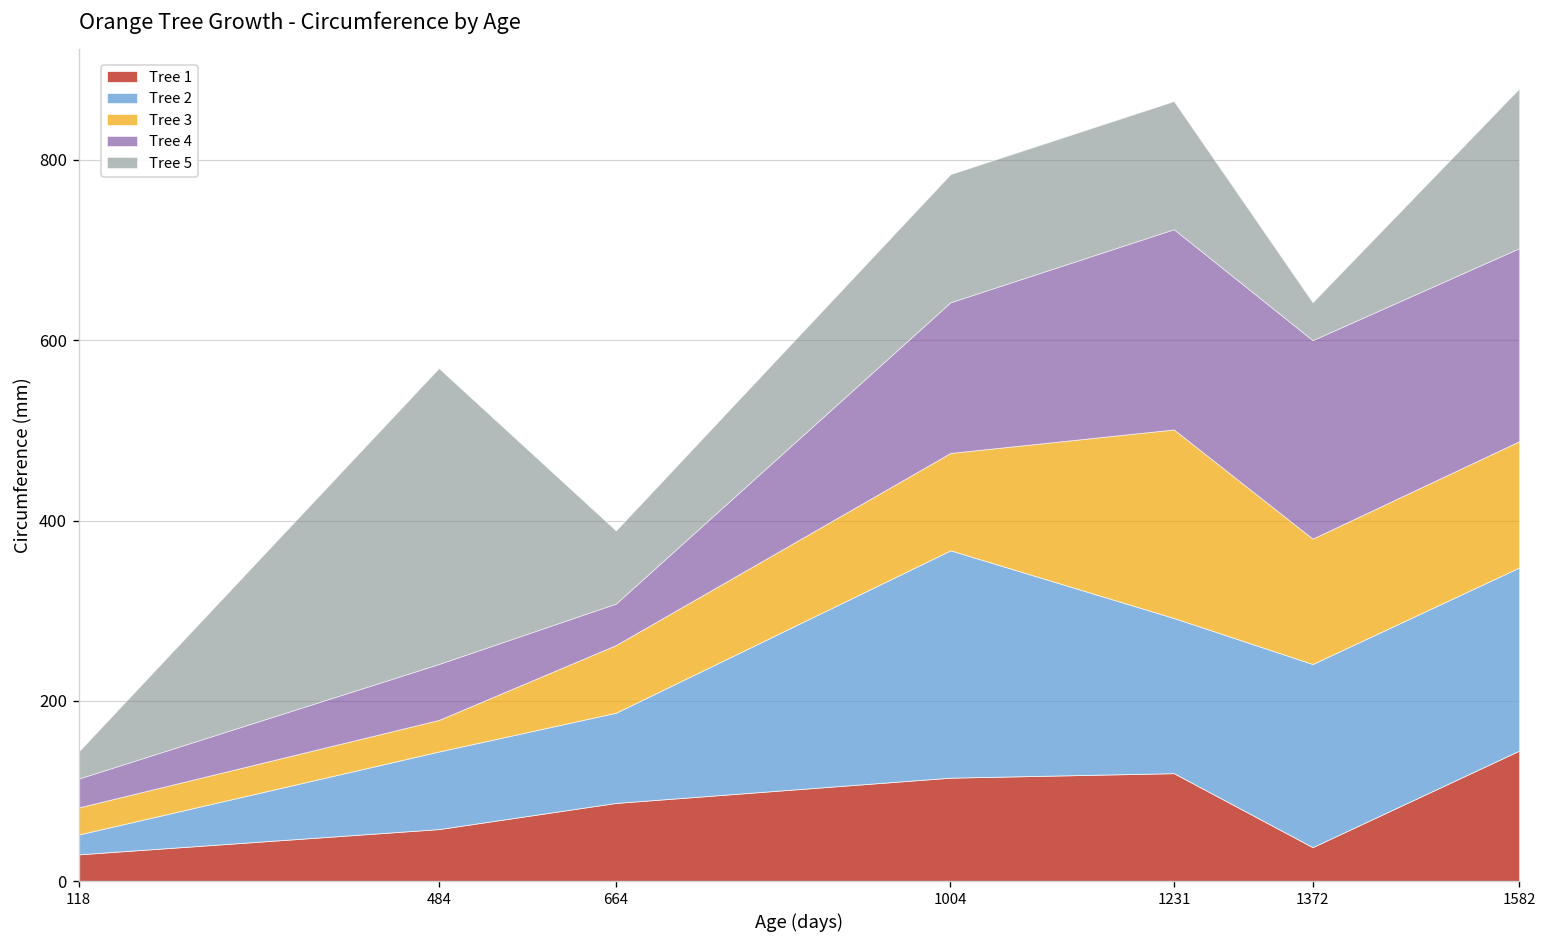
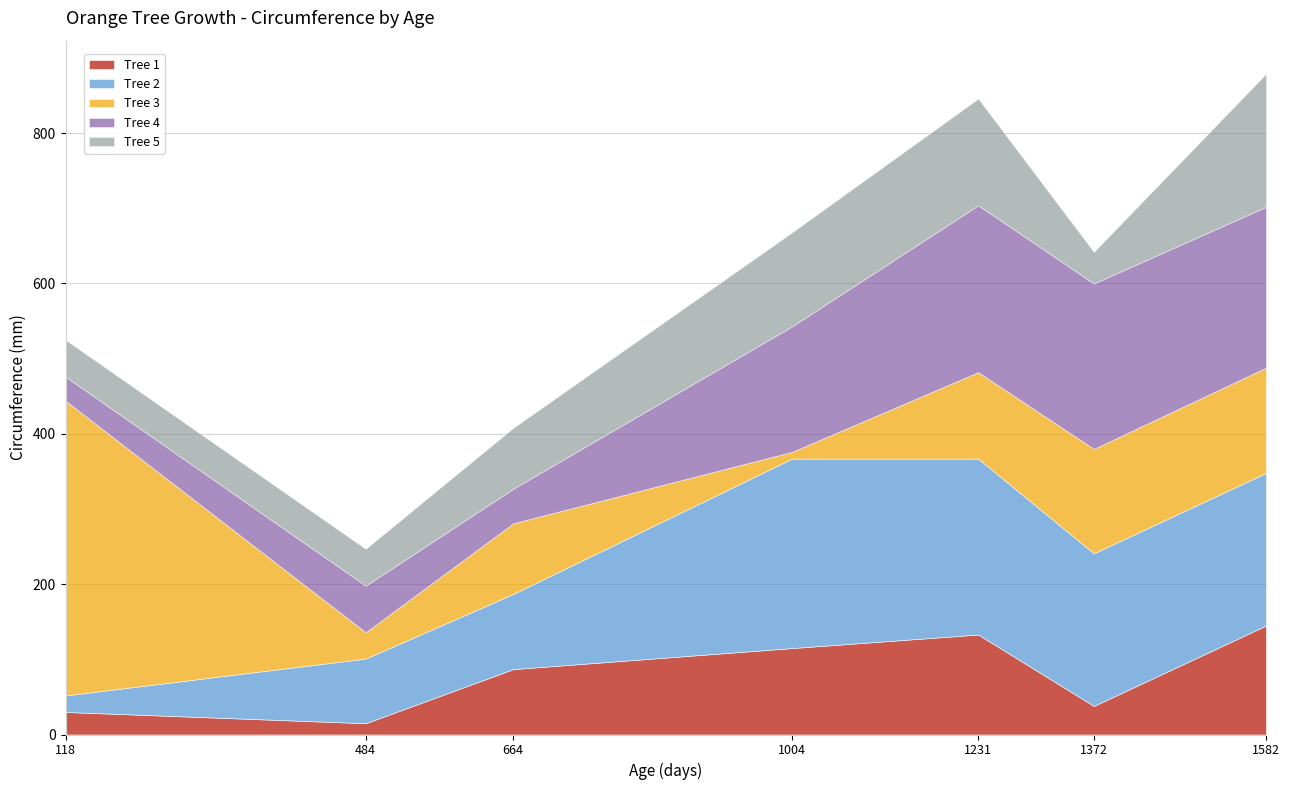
  {
    "Tree 1": {
      "118": 30,
-     "484": 60,
+     "484": 20,
      "664": 90,
      "1004": 120,
-     "1231": 120,
+     "1231": 130,
      "1372": 40,
      "1582": 150
    },
    "Tree 2": {
      "118": 20,
      "484": 90,
      "664": 100,
      "1004": 250,
-     "1231": 170,
+     "1231": 230,
      "1372": 200,
      "1582": 200
    },
    "Tree 3": {
-     "118": 30,
+     "118": 390,
      "484": 40,
-     "664": 80,
-     "1004": 110,
-     "1231": 210,
+     "664": 90,
+     "1004": 10,
+     "1231": 120,
      "1372": 140,
      "1582": 140
    },
    "Tree 4": {
      "118": 30,
      "484": 60,
      "664": 50,
      "1004": 170,
      "1231": 220,
      "1372": 220,
      "1582": 210
    },
    "Tree 5": {
-     "118": 30,
-     "484": 330,
+     "118": 50,
+     "484": 50,
      "664": 80,
-     "1004": 140,
+     "1004": 130,
      "1231": 140,
      "1372": 40,
      "1582": 180
    }
  }
